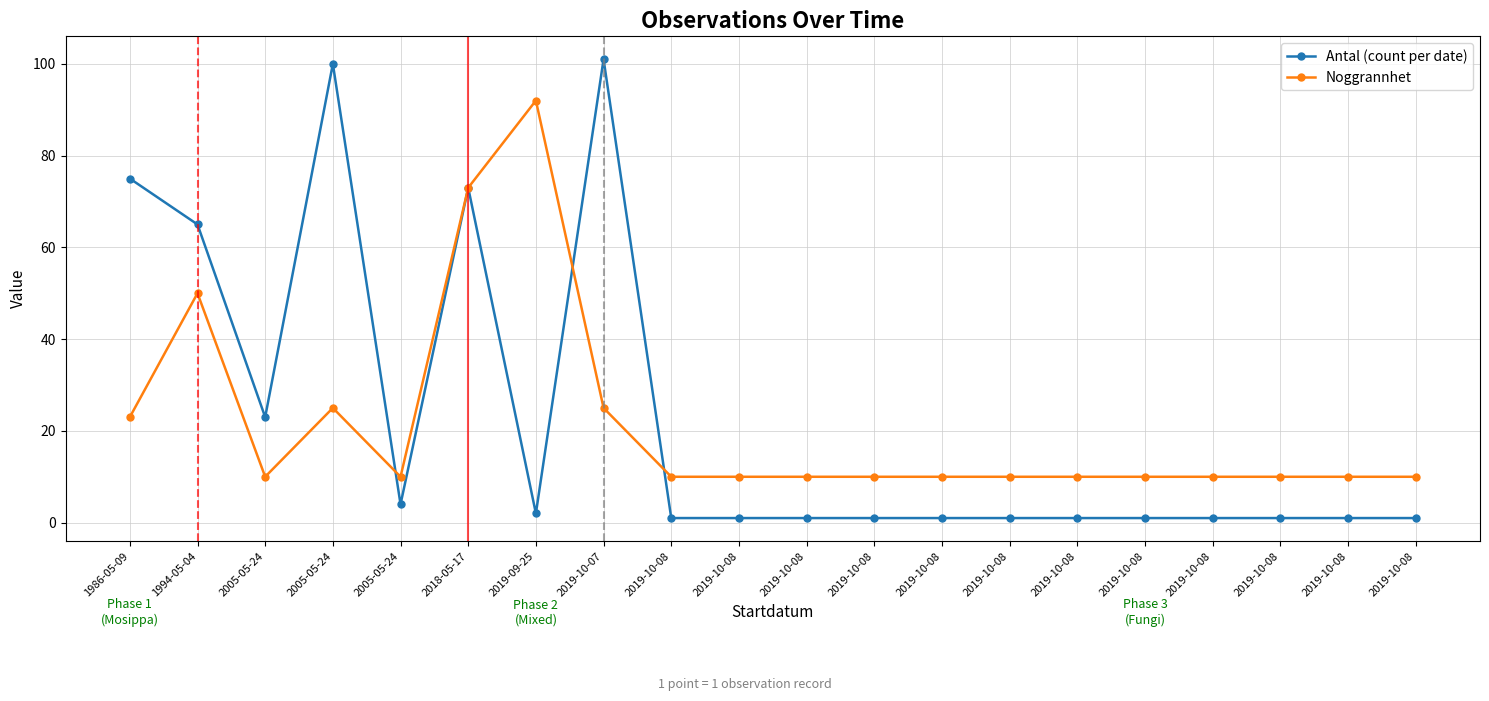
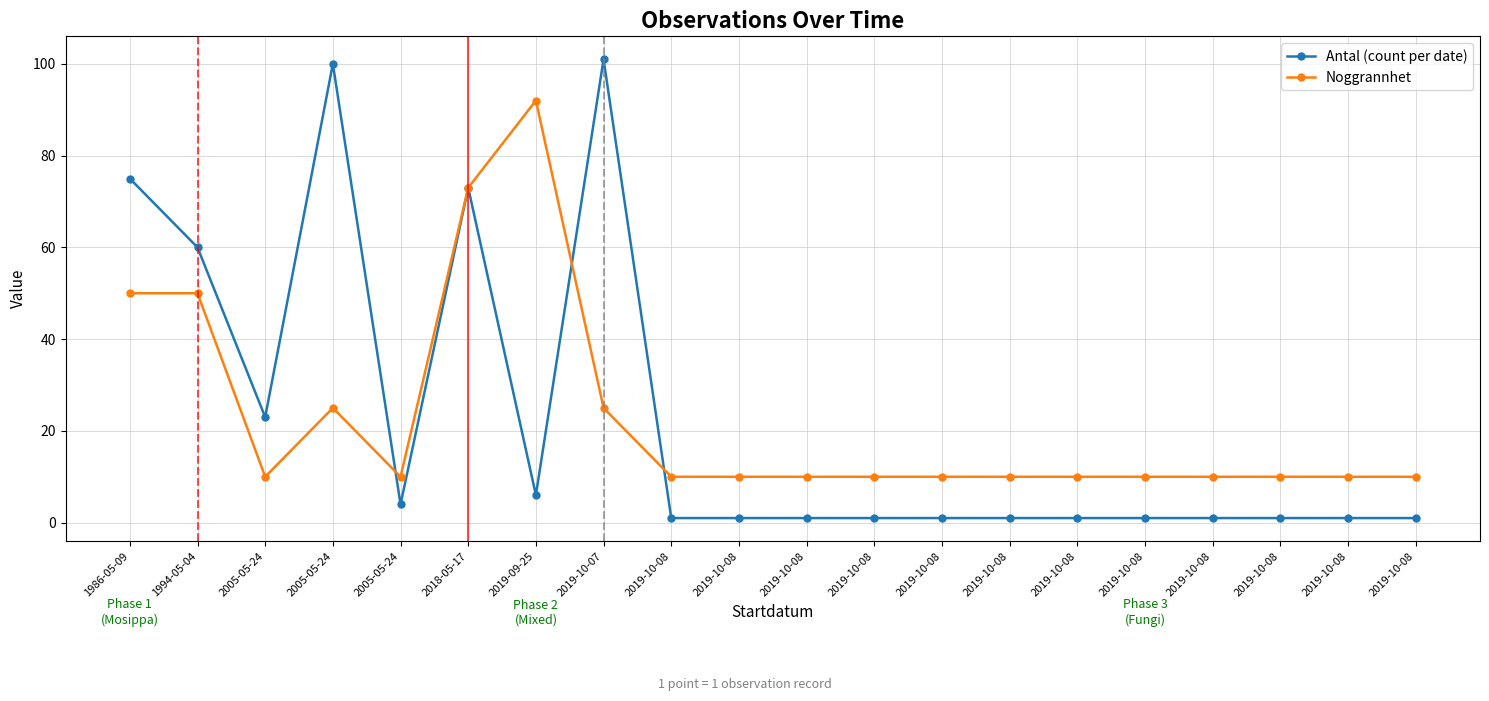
  {
    "Antal (count per date)": {
      "1986-05-09": 75,
-     "1994-05-04": 65,
-     "2019-09-25": 2,
+     "1994-05-04": 60,
+     "2019-09-25": 6,
      "2019-10-07": 101
    },
    "Noggrannhet": {
-     "1986-05-09": 23,
+     "1986-05-09": 50,
      "1994-05-04": 50,
      "2019-09-25": 92,
      "2019-10-07": 25
    }
  }
